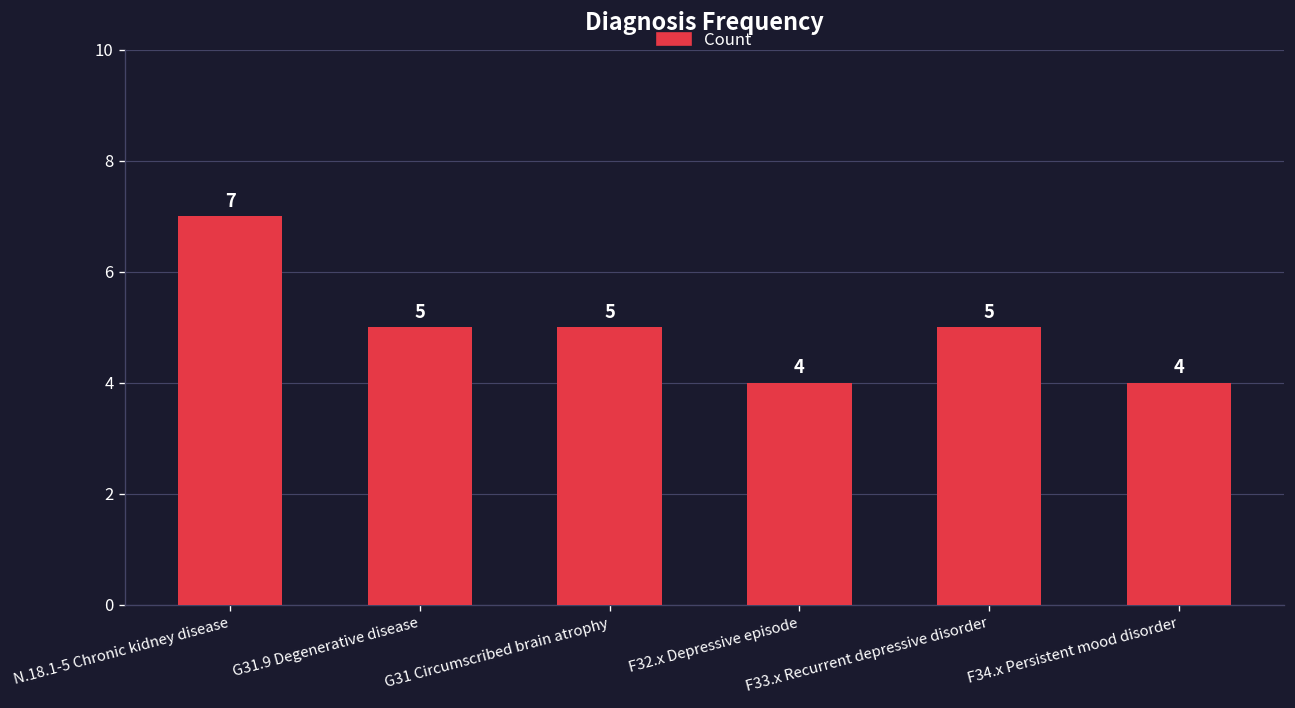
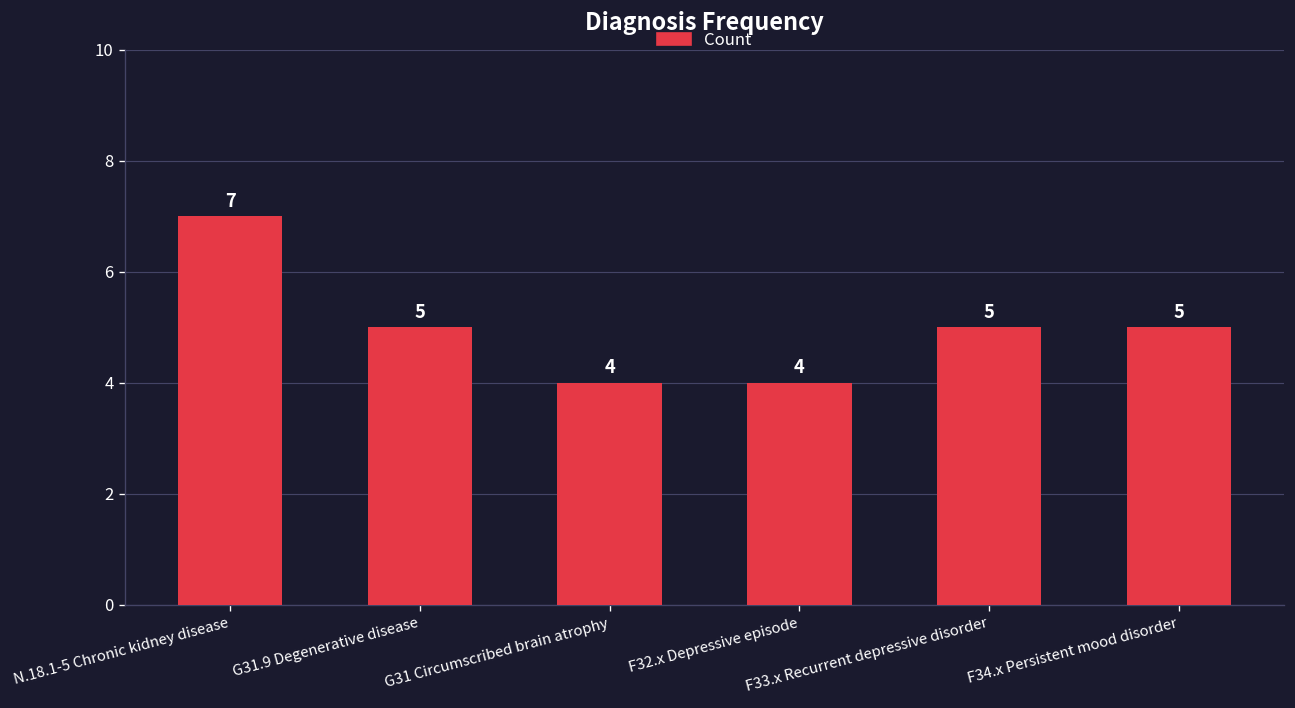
  {
    "N.18.1-5 Chronic kidney disease": 7,
    "G31.9 Degenerative disease": 5,
-   "G31 Circumscribed brain atrophy": 5,
+   "G31 Circumscribed brain atrophy": 4,
    "F32.x Depressive episode": 4,
    "F33.x Recurrent depressive disorder": 5,
-   "F34.x Persistent mood disorder": 4
+   "F34.x Persistent mood disorder": 5
  }
